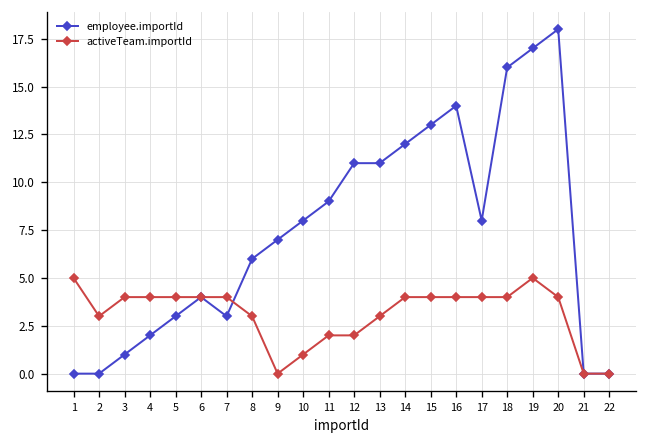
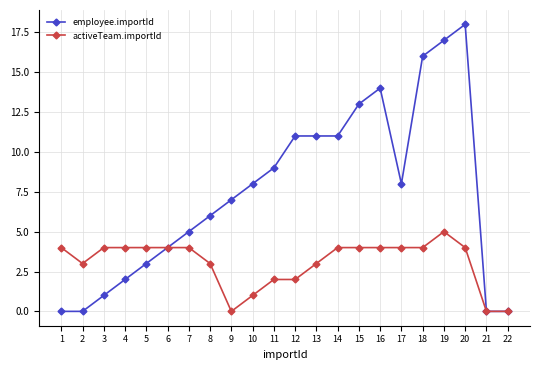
  {
    "employee.importId": {
      "1": 0,
      "2": 0,
      "3": 1,
      "4": 2,
      "5": 3,
-     "7": 3,
+     "7": 5,
      "8": 6,
      "9": 7,
      "10": 8,
      "11": 9,
      "12": 11,
      "13": 11,
-     "14": 12,
+     "14": 11,
      "15": 13,
      "16": 14,
      "17": 8,
      "18": 16,
      "19": 17,
      "20": 18
    },
    "activeTeam.importId": {
-     "1": 5,
+     "1": 4,
      "2": 3,
      "3": 4,
      "4": 4,
      "5": 4,
      "7": 4,
      "8": 3,
      "9": 0,
      "10": 1,
      "11": 2,
      "12": 2,
      "13": 3,
      "14": 4,
      "15": 4,
      "16": 4,
      "17": 4,
      "18": 4,
      "19": 5,
      "20": 4
    }
  }
